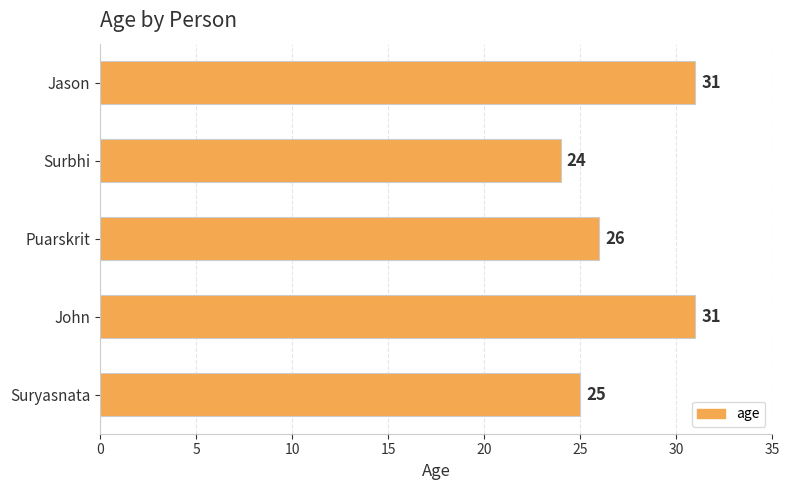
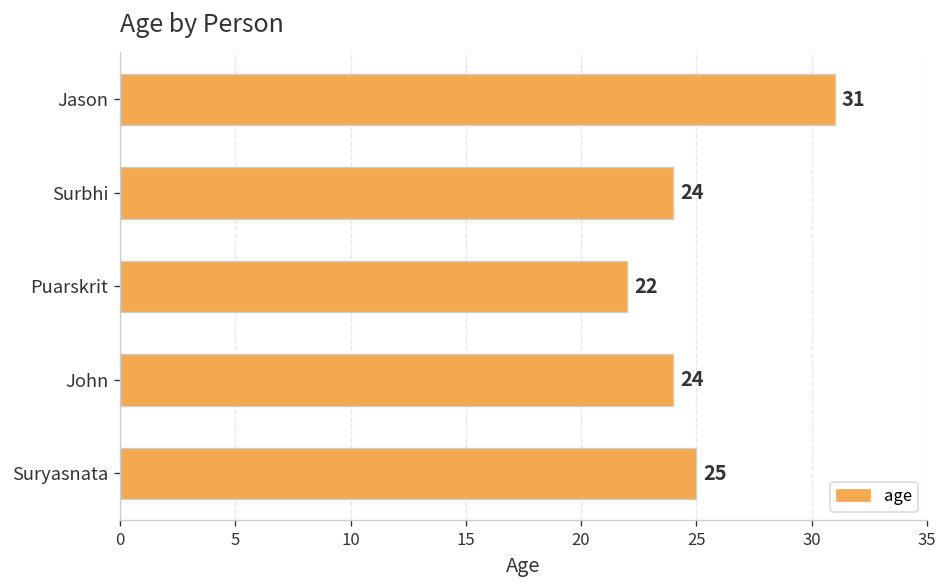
  {
    "Jason": 31,
    "Surbhi": 24,
-   "Puarskrit": 26,
-   "John": 31,
+   "Puarskrit": 22,
+   "John": 24,
    "Suryasnata": 25
  }
